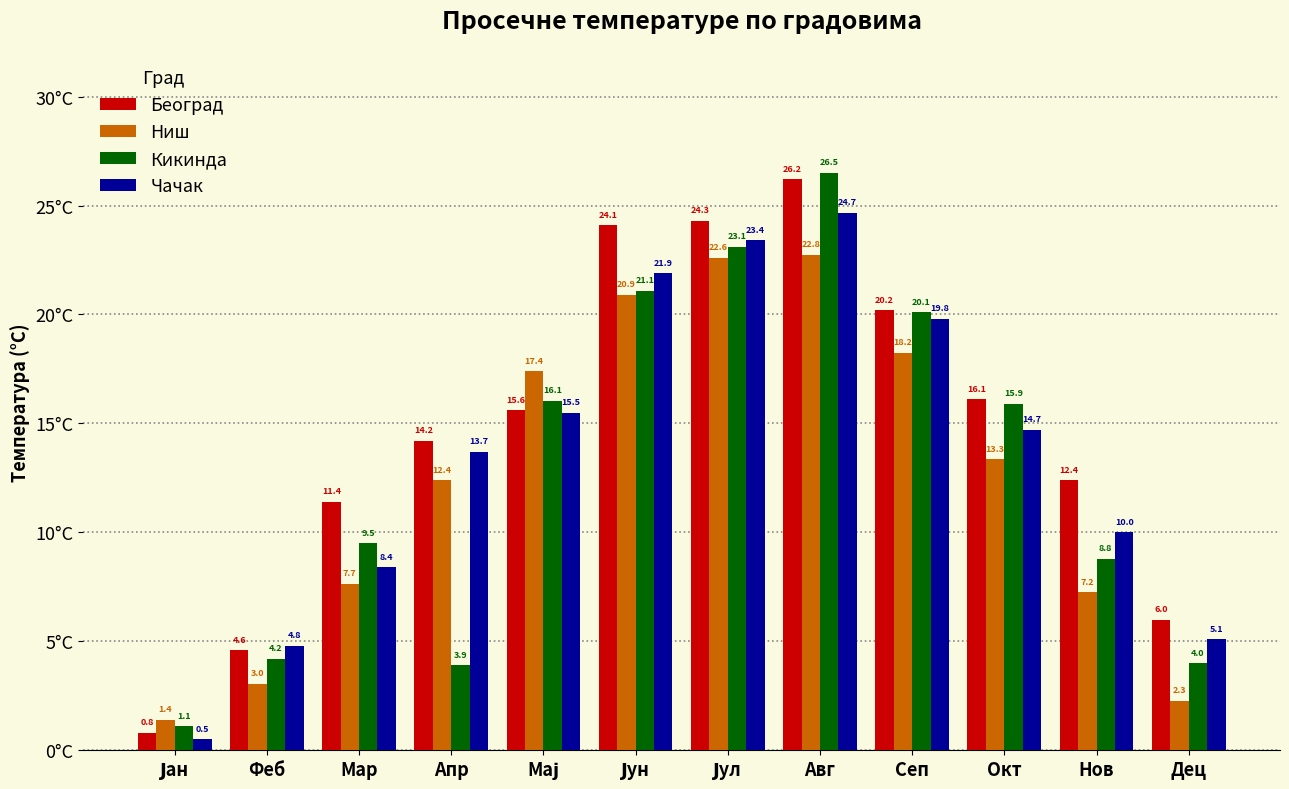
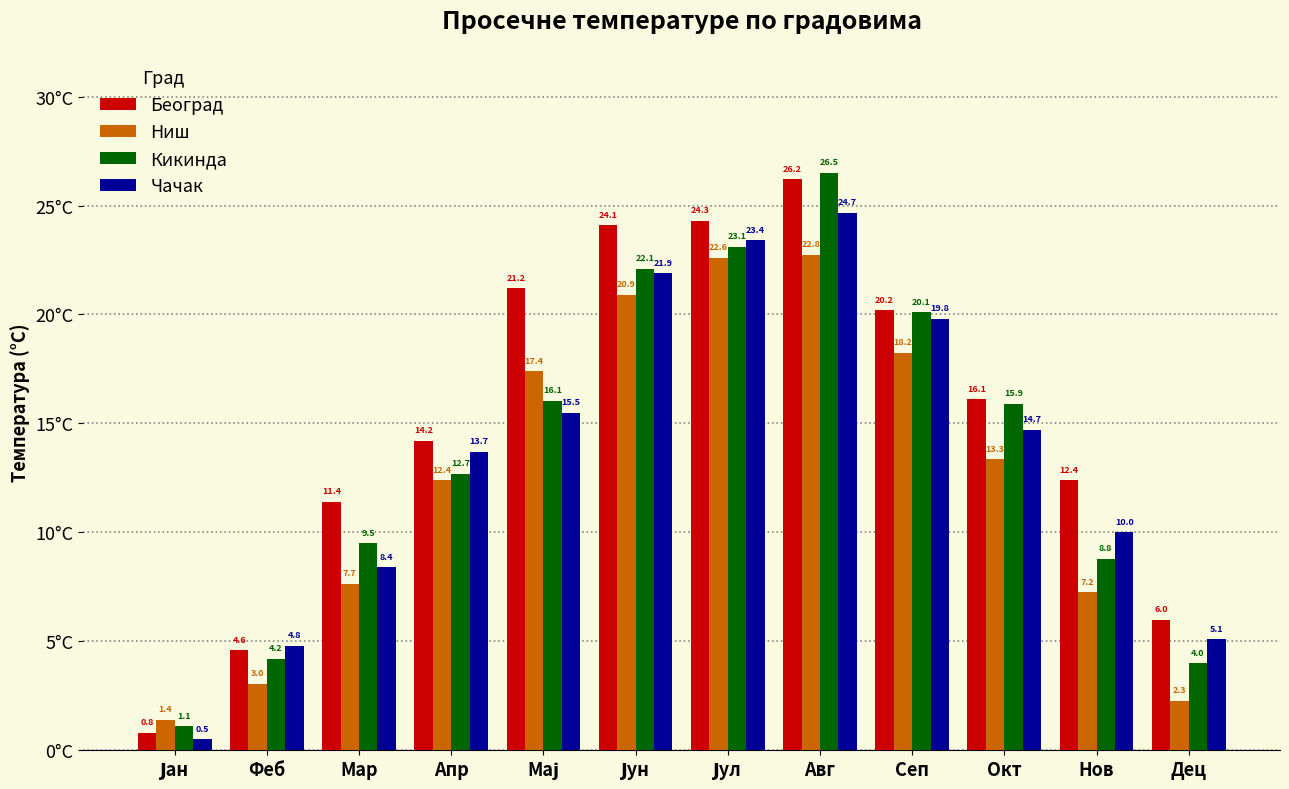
  {
    "Београд": {
      "Јан": 0.8,
      "Феб": 4.6,
      "Мар": 11.4,
      "Апр": 14.2,
-     "Мај": 15.6,
+     "Мај": 21.2,
      "Јун": 24.1,
      "Јул": 24.3,
      "Авг": 26.2,
      "Сеп": 20.2,
      "Окт": 16.1,
      "Нов": 12.4,
      "Дец": 6.0
    },
    "Ниш": {
      "Јан": 1.4,
      "Феб": 3.0,
      "Мар": 7.7,
      "Апр": 12.4,
      "Мај": 17.4,
      "Јун": 20.9,
      "Јул": 22.6,
      "Авг": 22.8,
      "Сеп": 18.2,
      "Окт": 13.3,
      "Нов": 7.2,
      "Дец": 2.3
    },
    "Кикинда": {
      "Јан": 1.1,
      "Феб": 4.2,
      "Мар": 9.5,
-     "Апр": 3.9,
+     "Апр": 12.7,
      "Мај": 16.1,
-     "Јун": 21.1,
+     "Јун": 22.1,
      "Јул": 23.1,
      "Авг": 26.5,
      "Сеп": 20.1,
      "Окт": 15.9,
      "Нов": 8.8,
      "Дец": 4.0
    },
    "Чачак": {
      "Јан": 0.5,
      "Феб": 4.8,
      "Мар": 8.4,
      "Апр": 13.7,
      "Мај": 15.5,
      "Јун": 21.9,
      "Јул": 23.4,
      "Авг": 24.7,
      "Сеп": 19.8,
      "Окт": 14.7,
      "Нов": 10.0,
      "Дец": 5.1
    }
  }
